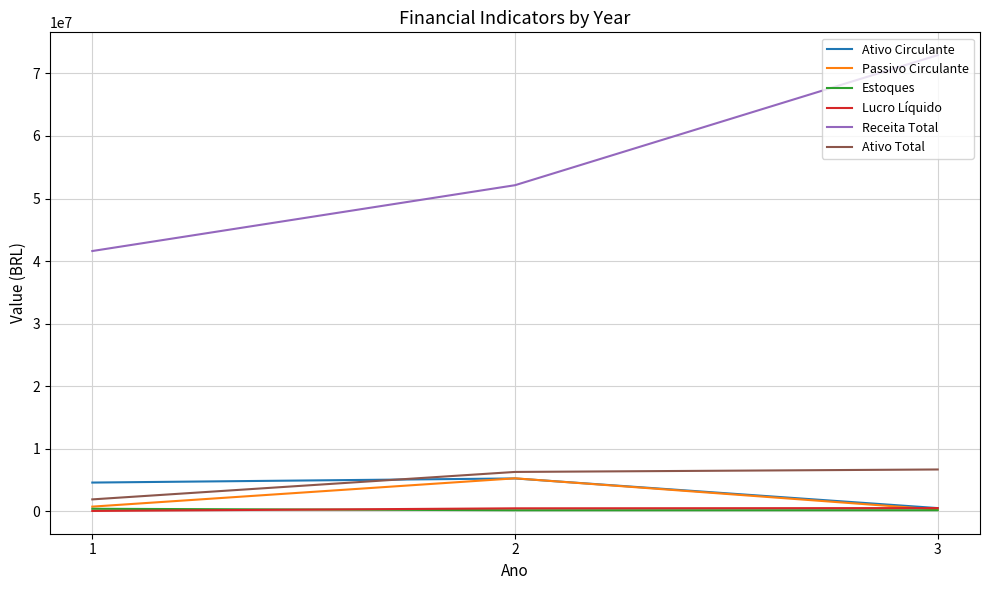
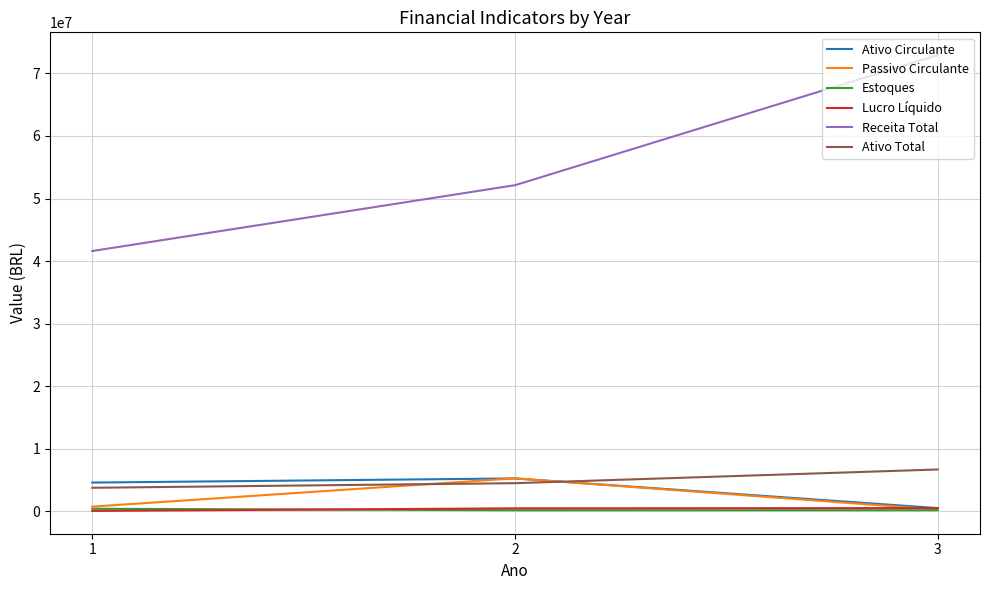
  {
    "Ativo Circulante": {
      "1": 5000000
    },
    "Receita Total": {
      "1": 42000000,
      "2": 52000000
    },
    "Ativo Total": {
-     "1": 2000000,
-     "2": 6000000,
+     "1": 4000000,
+     "2": 4000000,
      "3": 7000000
    }
  }
